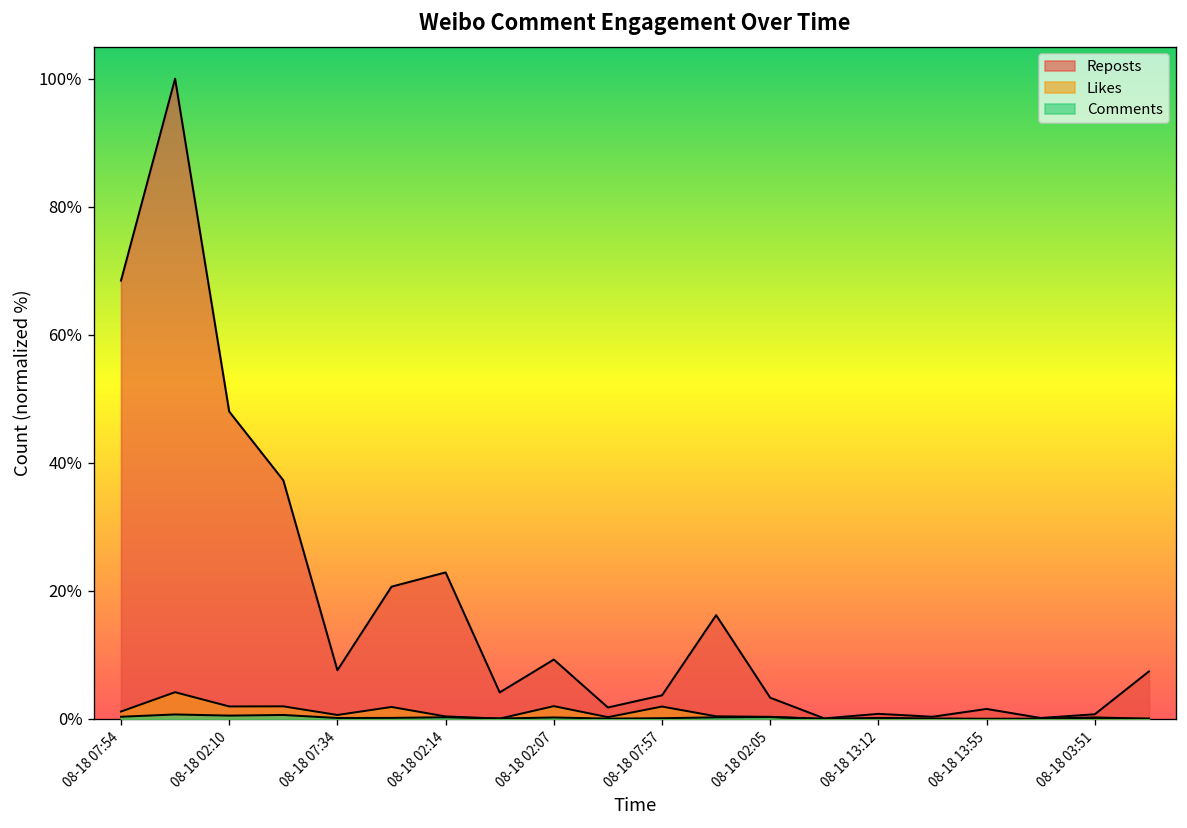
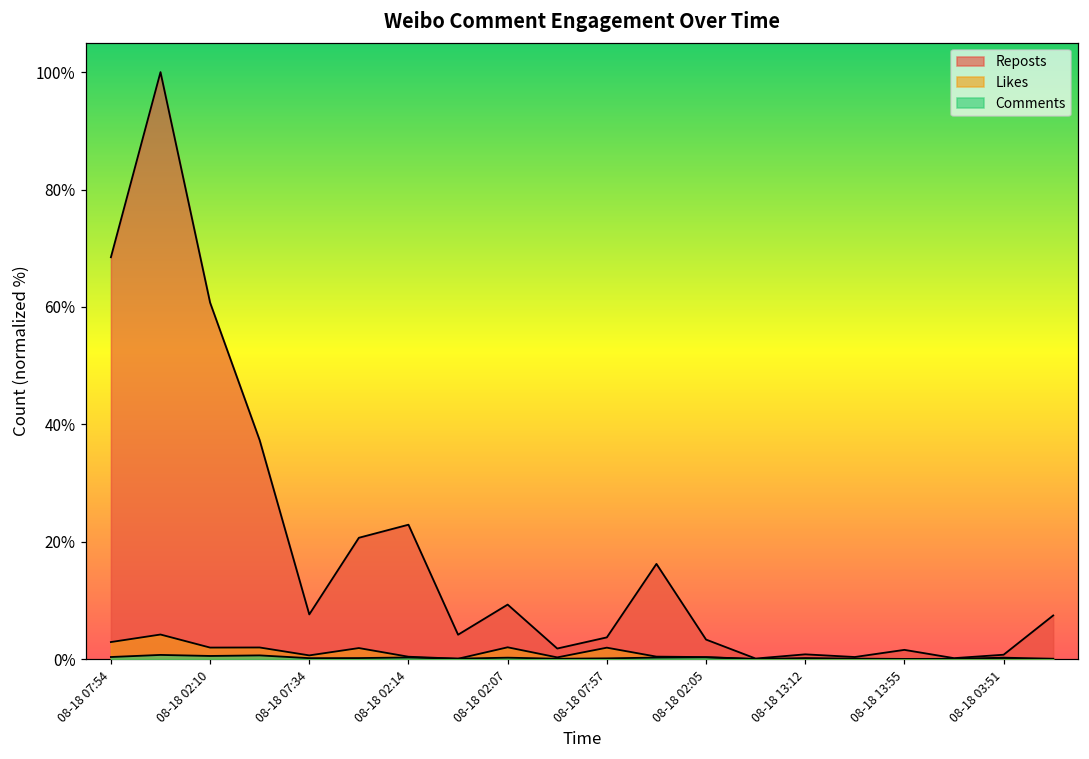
  {
    "Reposts": {
      "08-18 07:54": "68%",
-     "08-18 02:10": "48%",
+     "08-18 02:10": "61%",
      "08-18 07:34": "8%",
      "08-18 02:14": "23%",
      "08-18 02:07": "9%",
      "08-18 07:57": "4%",
      "08-18 13:12": "1%",
      "08-18 13:55": "2%",
      "08-18 03:51": "1%"
    },
    "Likes": {
-     "08-18 07:54": "1%",
+     "08-18 07:54": "3%",
      "08-18 02:10": "2%",
      "08-18 02:07": "2%",
      "08-18 07:57": "2%"
    },
    "Comments": {
      "08-18 07:54": "0%",
      "08-18 02:10": "1%",
      "08-18 02:07": "0%",
      "08-18 07:57": "0%"
    }
  }
